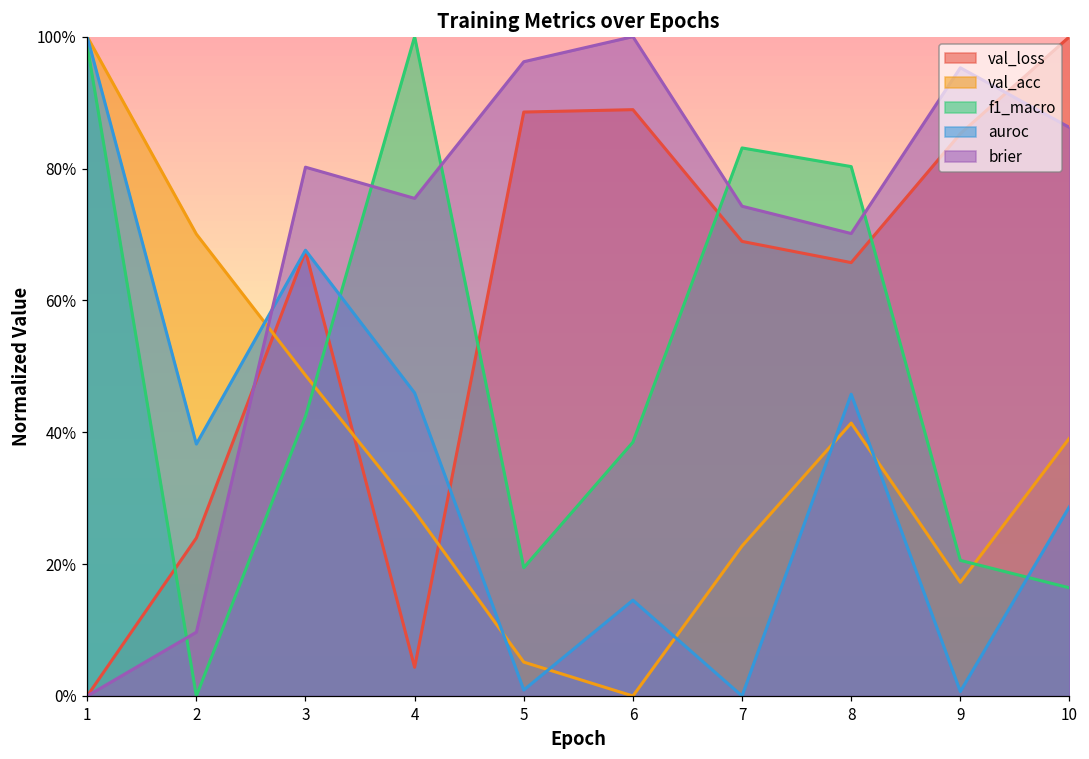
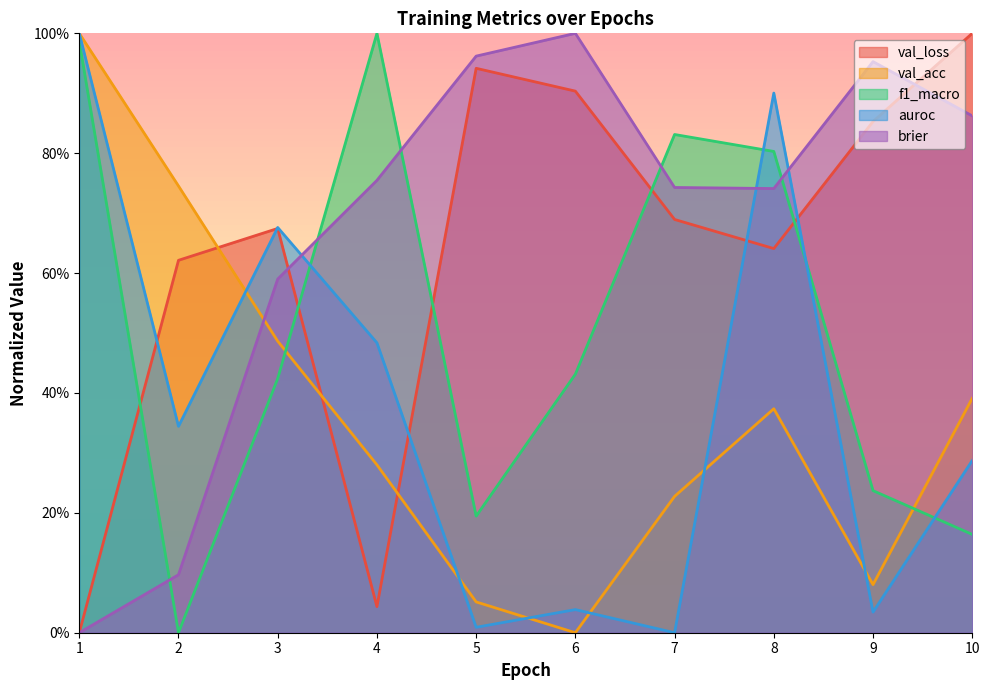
  {
    "val_loss": {
-     "2": "24%",
+     "2": "62%",
      "4": "4%",
-     "5": "89%",
-     "6": "89%",
+     "5": "94%",
+     "6": "90%",
      "7": "69%",
-     "8": "66%",
+     "8": "64%",
      "10": "100%"
    },
    "val_acc": {
-     "2": "70%",
+     "2": "75%",
      "3": "49%",
      "4": "28%",
      "5": "5%",
      "6": "0%",
      "7": "23%",
-     "8": "41%",
-     "9": "17%",
+     "8": "37%",
+     "9": "8%",
      "10": "39%"
    },
    "f1_macro": {
      "1": "99%",
      "2": "0%",
      "3": "42%",
      "4": "100%",
      "5": "19%",
-     "6": "38%",
+     "6": "43%",
      "7": "83%",
      "8": "80%",
-     "9": "21%",
+     "9": "24%",
      "10": "16%"
    },
    "auroc": {
-     "2": "38%",
-     "4": "46%",
+     "2": "34%",
+     "4": "48%",
      "5": "1%",
-     "6": "15%",
+     "6": "4%",
      "7": "0%",
-     "8": "46%",
-     "9": "1%",
+     "8": "90%",
+     "9": "3%",
      "10": "29%"
    },
    "brier": {
      "2": "10%",
-     "3": "80%",
+     "3": "59%",
      "4": "75%",
      "5": "96%",
      "6": "100%",
      "7": "74%",
-     "8": "70%",
+     "8": "74%",
      "10": "86%"
    }
  }
